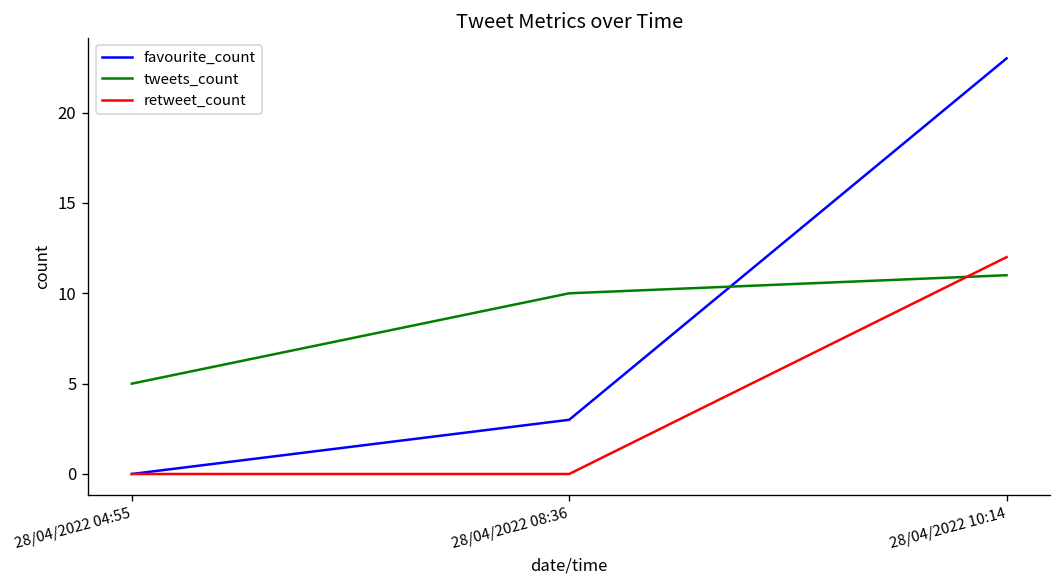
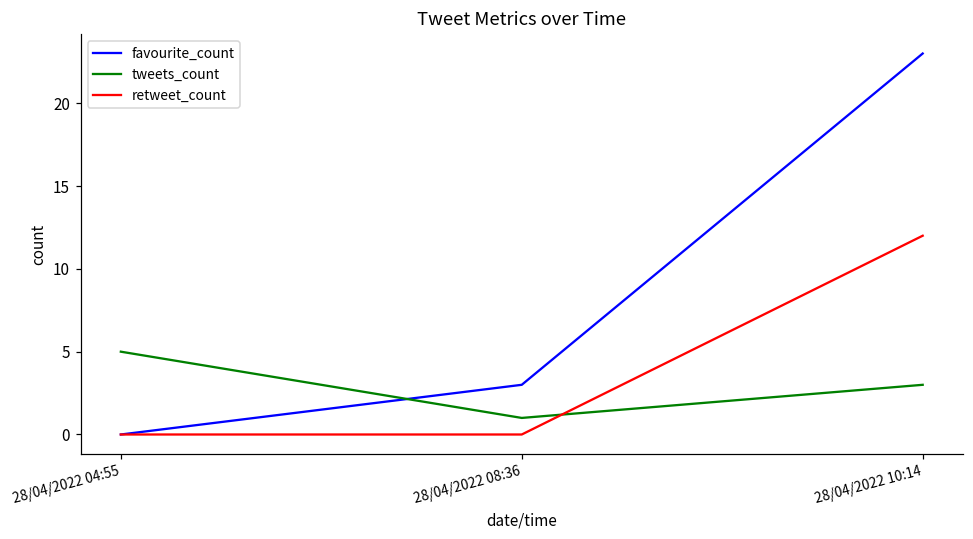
  {
    "favourite_count": {
      "28/04/2022 08:36": 3,
      "28/04/2022 10:14": 23
    },
    "tweets_count": {
      "28/04/2022 04:55": 5,
-     "28/04/2022 08:36": 10,
-     "28/04/2022 10:14": 11
+     "28/04/2022 08:36": 1,
+     "28/04/2022 10:14": 3
    },
    "retweet_count": {
      "28/04/2022 08:36": 0,
      "28/04/2022 10:14": 12
    }
  }
